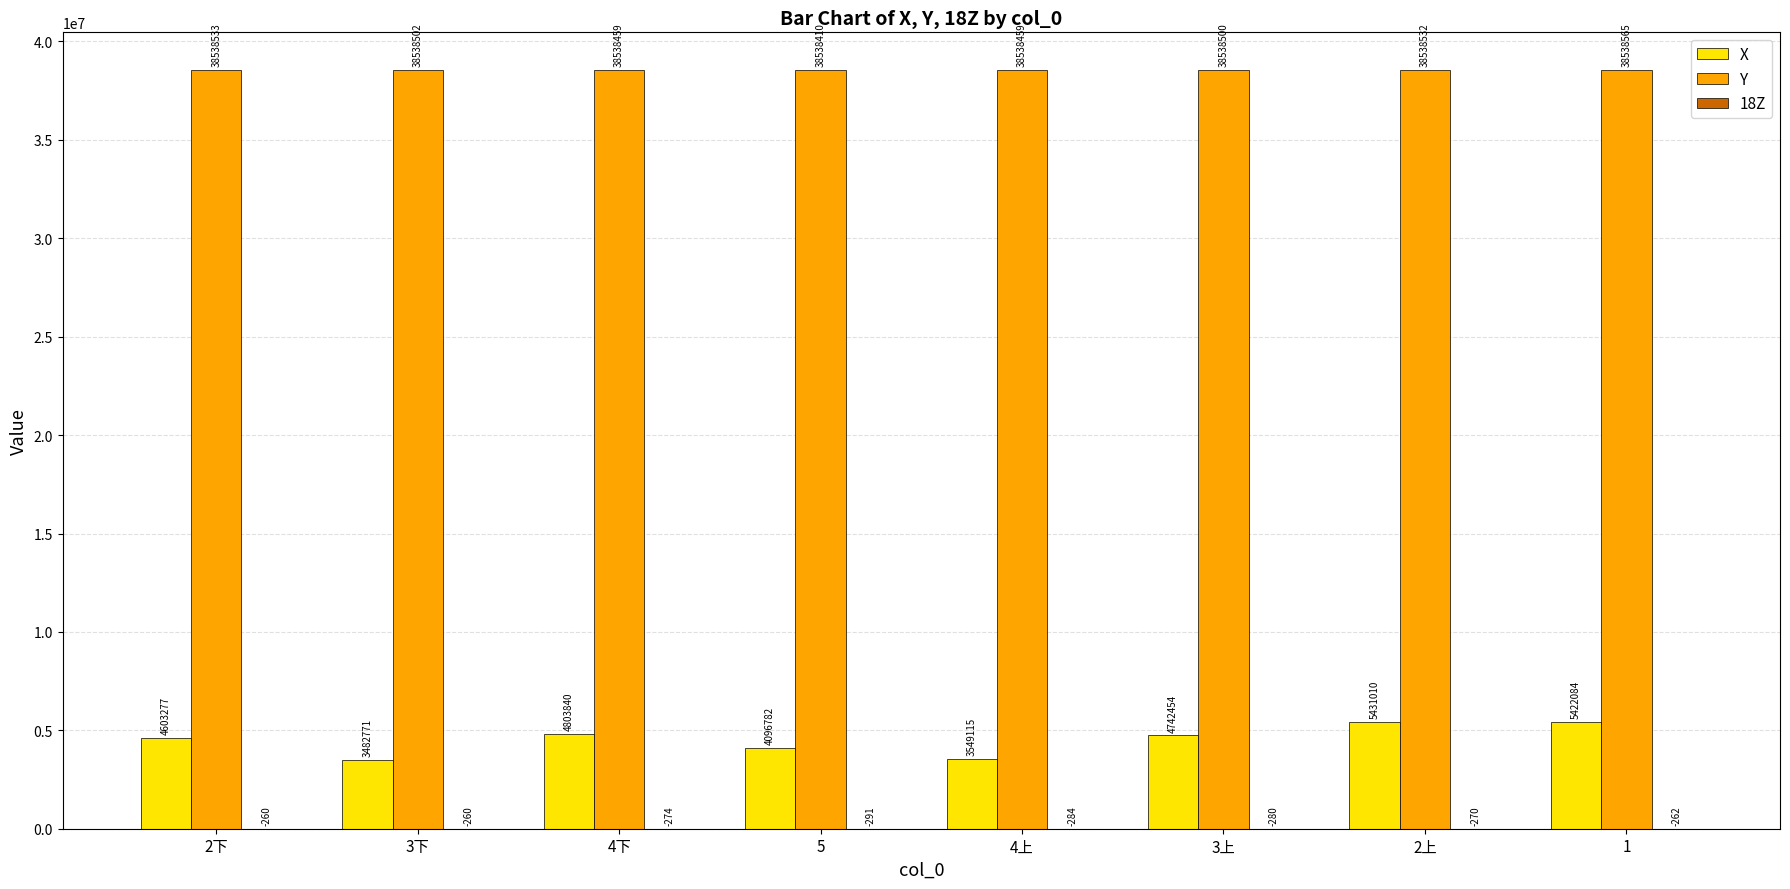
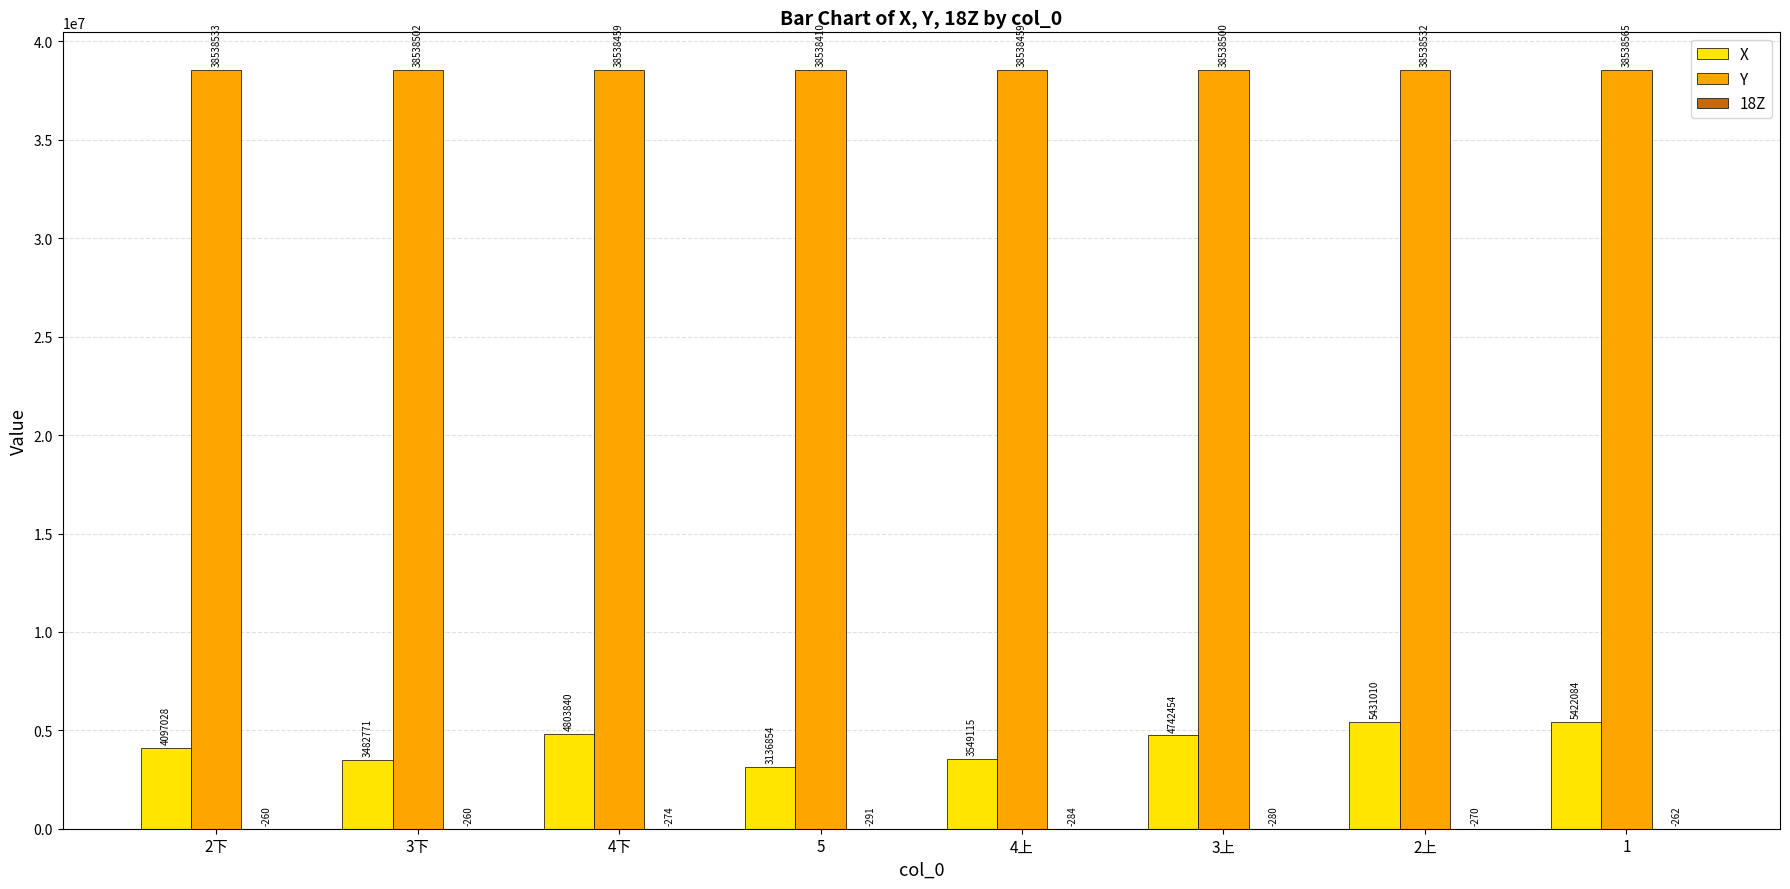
  {
    "X": {
-     "2下": 4603277,
+     "2下": 4097028,
      "3下": 3482771,
      "4下": 4803840,
-     "5": 4096782,
+     "5": 3136854,
      "4上": 3549115,
      "3上": 4742454,
      "2上": 5431010,
      "1": 5422084
    },
    "Y": {
      "2下": 38538533,
      "3下": 38538502,
      "4下": 38538459,
      "5": 38538410,
      "4上": 38538459,
      "3上": 38538500,
      "2上": 38538532,
      "1": 38538565
    },
    "18Z": {
      "2下": -260,
      "3下": -260,
      "4下": -274,
      "5": -291,
      "4上": -284,
      "3上": -280,
      "2上": -270,
      "1": -262
    }
  }
